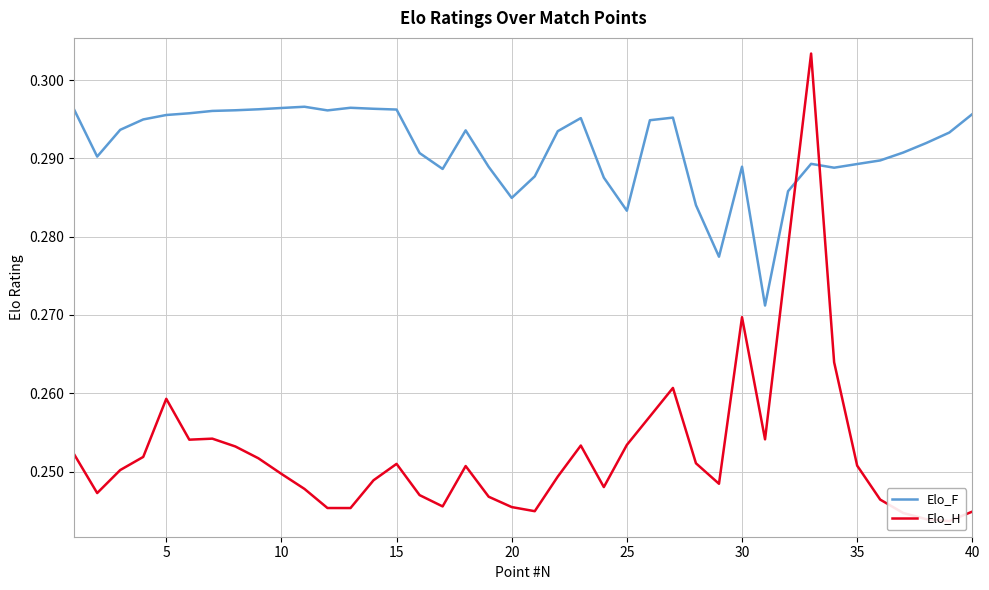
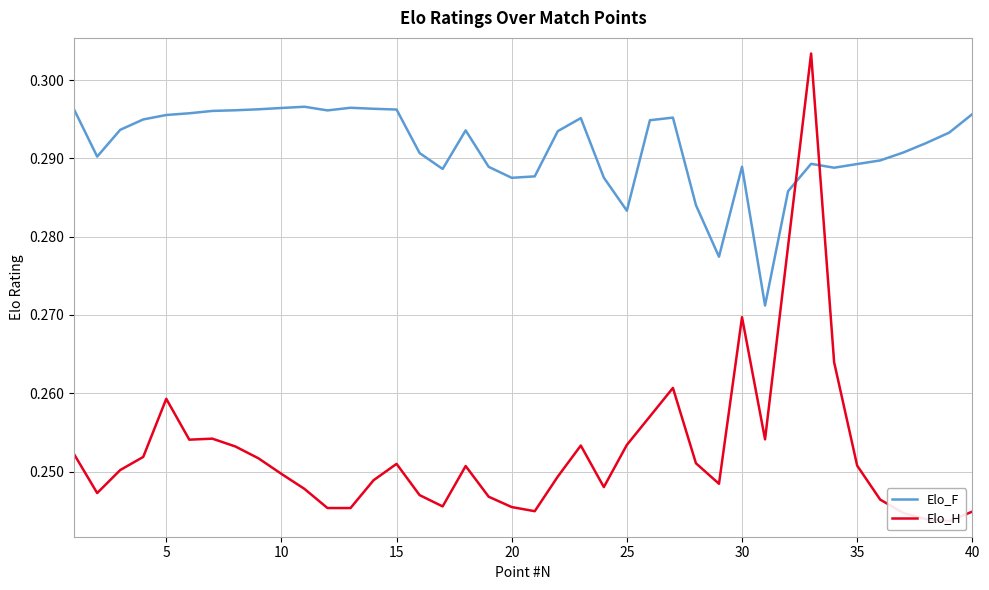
  {
    "Elo_F": {
      "5": 0.296,
      "10": 0.296,
      "15": 0.296,
-     "20": 0.285,
+     "20": 0.288,
      "25": 0.283,
      "30": 0.289,
      "35": 0.289,
      "40": 0.296
    },
    "Elo_H": {
      "5": 0.259,
      "10": 0.250,
      "15": 0.251,
      "20": 0.245,
      "25": 0.253,
      "30": 0.270,
      "35": 0.251,
      "40": 0.245
    }
  }
